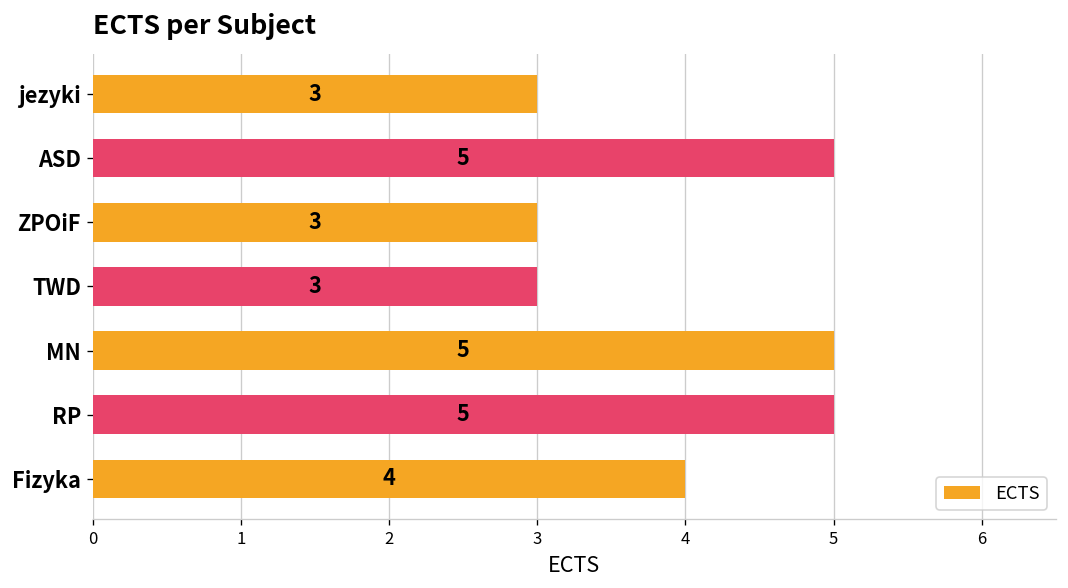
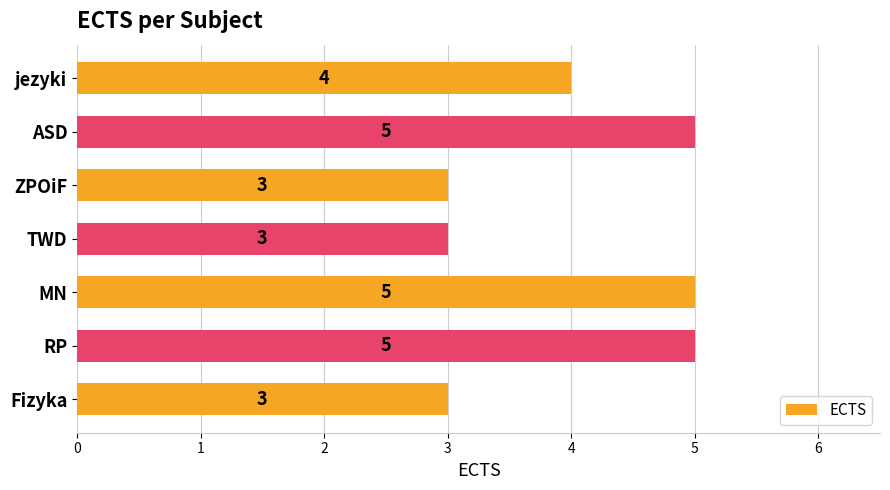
  {
-   "jezyki": 3,
+   "jezyki": 4,
    "ASD": 5,
    "ZPOiF": 3,
    "TWD": 3,
    "MN": 5,
    "RP": 5,
-   "Fizyka": 4
+   "Fizyka": 3
  }
